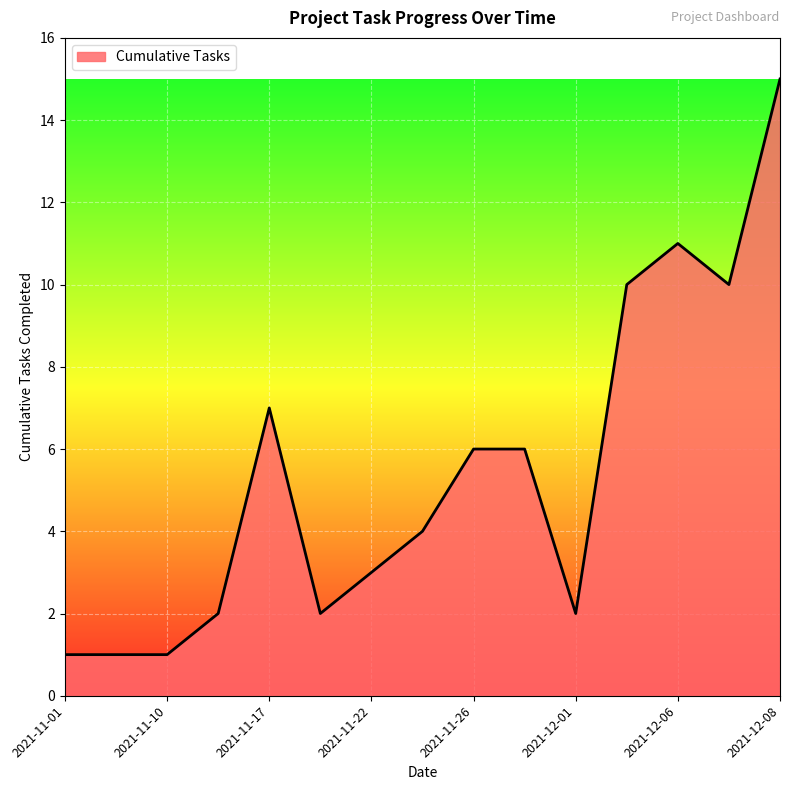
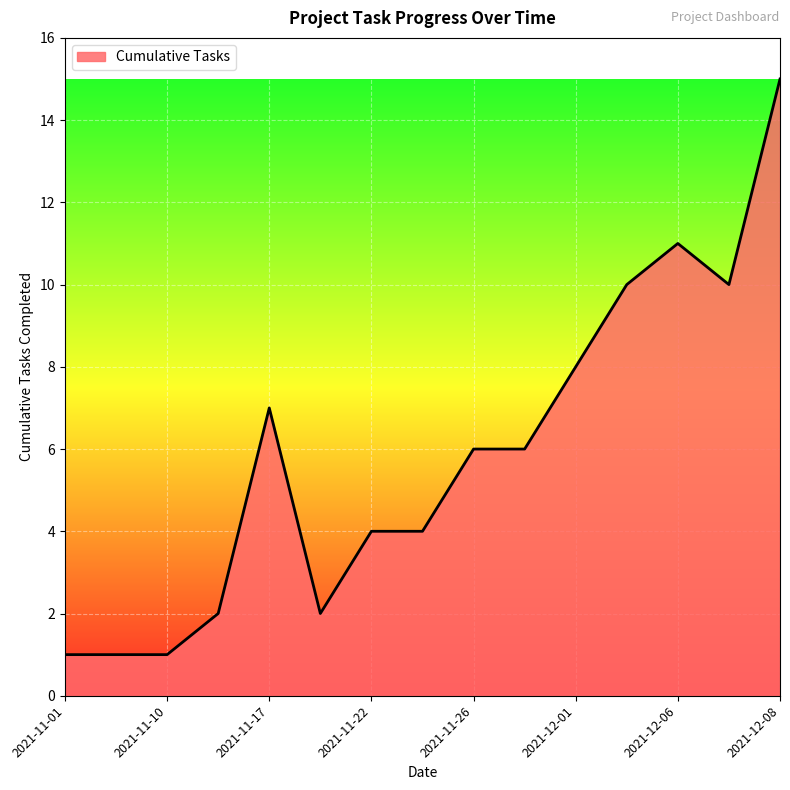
  {
    "2021-11-01": 1,
    "2021-11-10": 1,
    "2021-11-17": 7,
-   "2021-11-22": 3,
+   "2021-11-22": 4,
    "2021-11-26": 6,
-   "2021-12-01": 2,
+   "2021-12-01": 8,
    "2021-12-06": 11
  }
